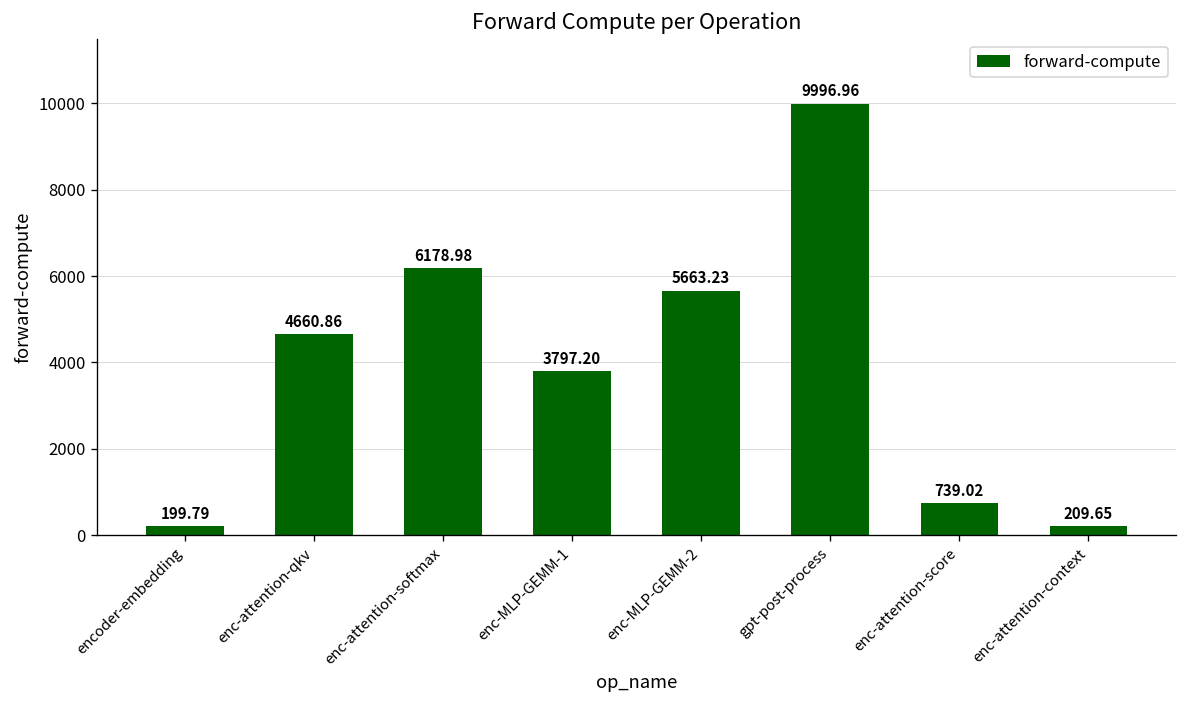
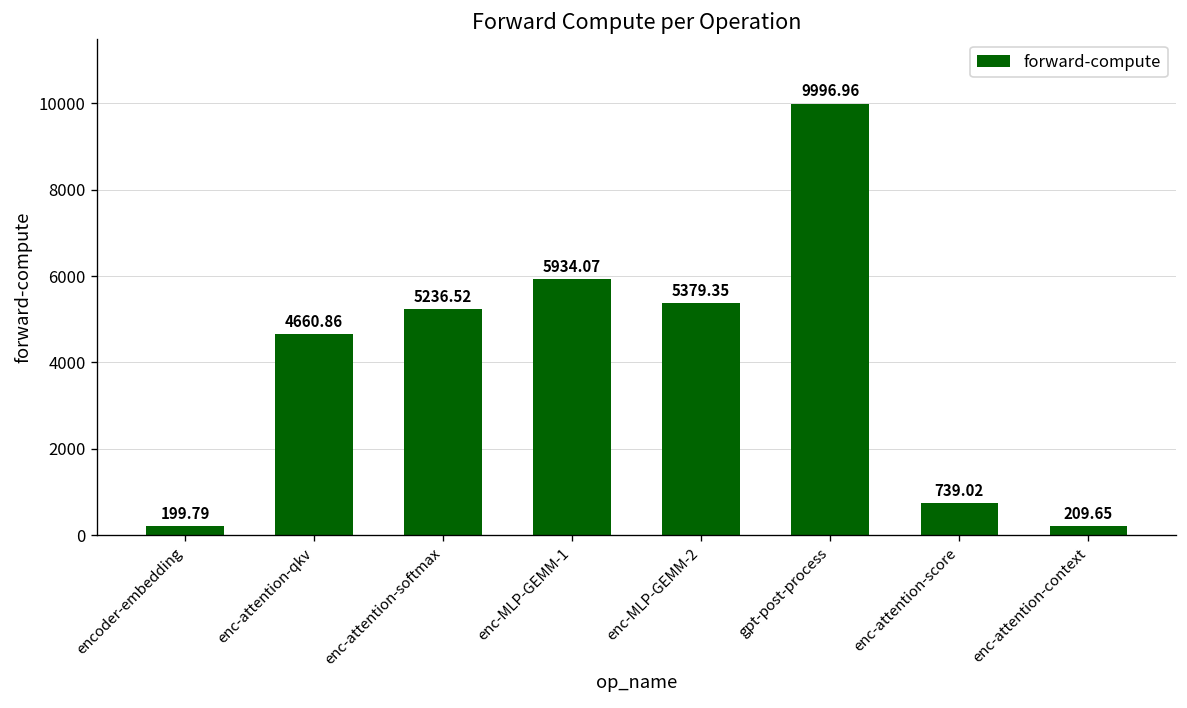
  {
    "encoder-embedding": 199.79,
    "enc-attention-qkv": 4660.86,
-   "enc-attention-softmax": 6178.98,
-   "enc-MLP-GEMM-1": 3797.20,
-   "enc-MLP-GEMM-2": 5663.23,
+   "enc-attention-softmax": 5236.52,
+   "enc-MLP-GEMM-1": 5934.07,
+   "enc-MLP-GEMM-2": 5379.35,
    "gpt-post-process": 9996.96,
    "enc-attention-score": 739.02,
    "enc-attention-context": 209.65
  }
